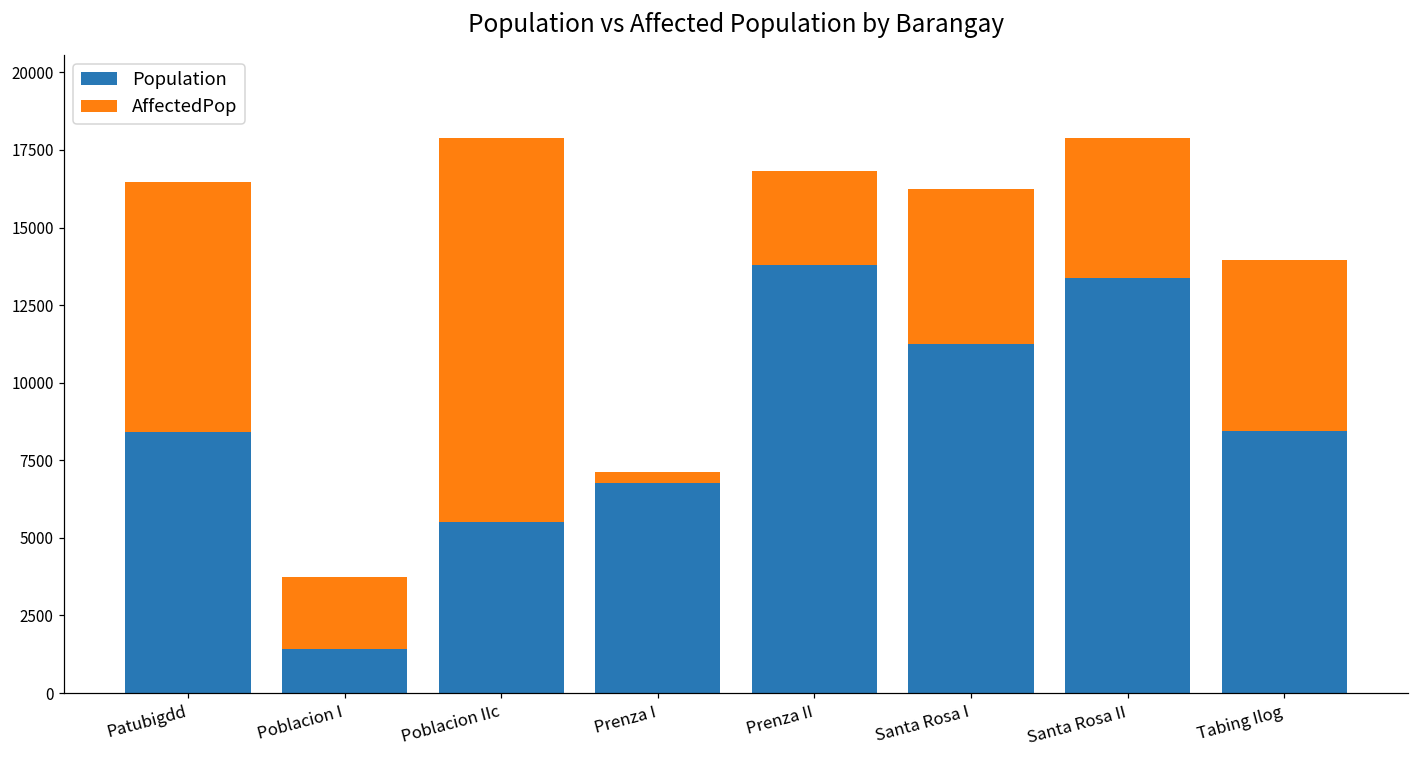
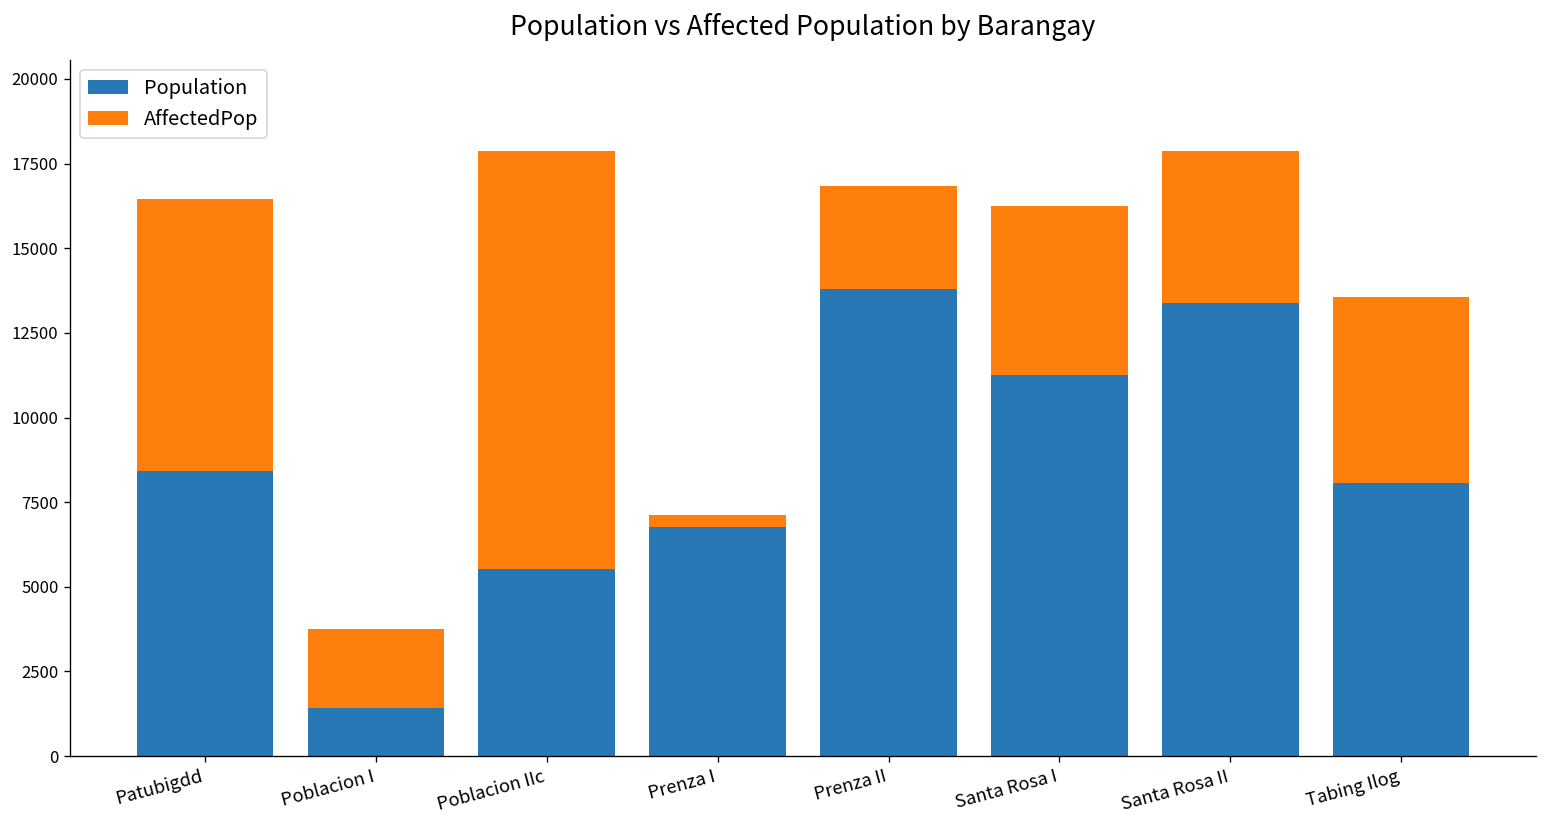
  {
    "Population": {
      "Patubigdd": 8400,
      "Poblacion I": 1400,
      "Poblacion IIc": 5500,
      "Prenza I": 6800,
      "Prenza II": 13800,
      "Santa Rosa I": 11300,
      "Santa Rosa II": 13400,
-     "Tabing Ilog": 8500
+     "Tabing Ilog": 8100
    },
    "AffectedPop": {
      "Patubigdd": 8000,
      "Poblacion I": 2300,
      "Poblacion IIc": 12400,
      "Prenza I": 400,
      "Prenza II": 3100,
      "Santa Rosa I": 5000,
      "Santa Rosa II": 4500,
      "Tabing Ilog": 5500
    }
  }
